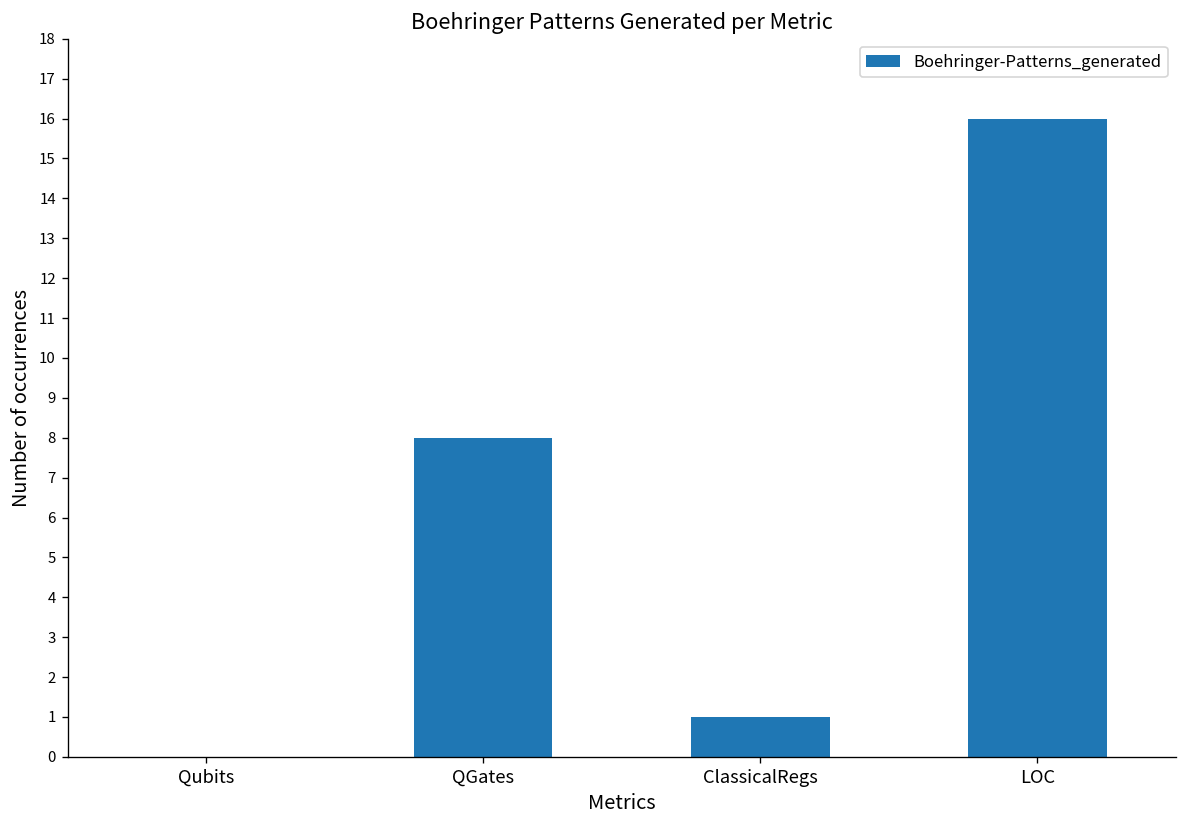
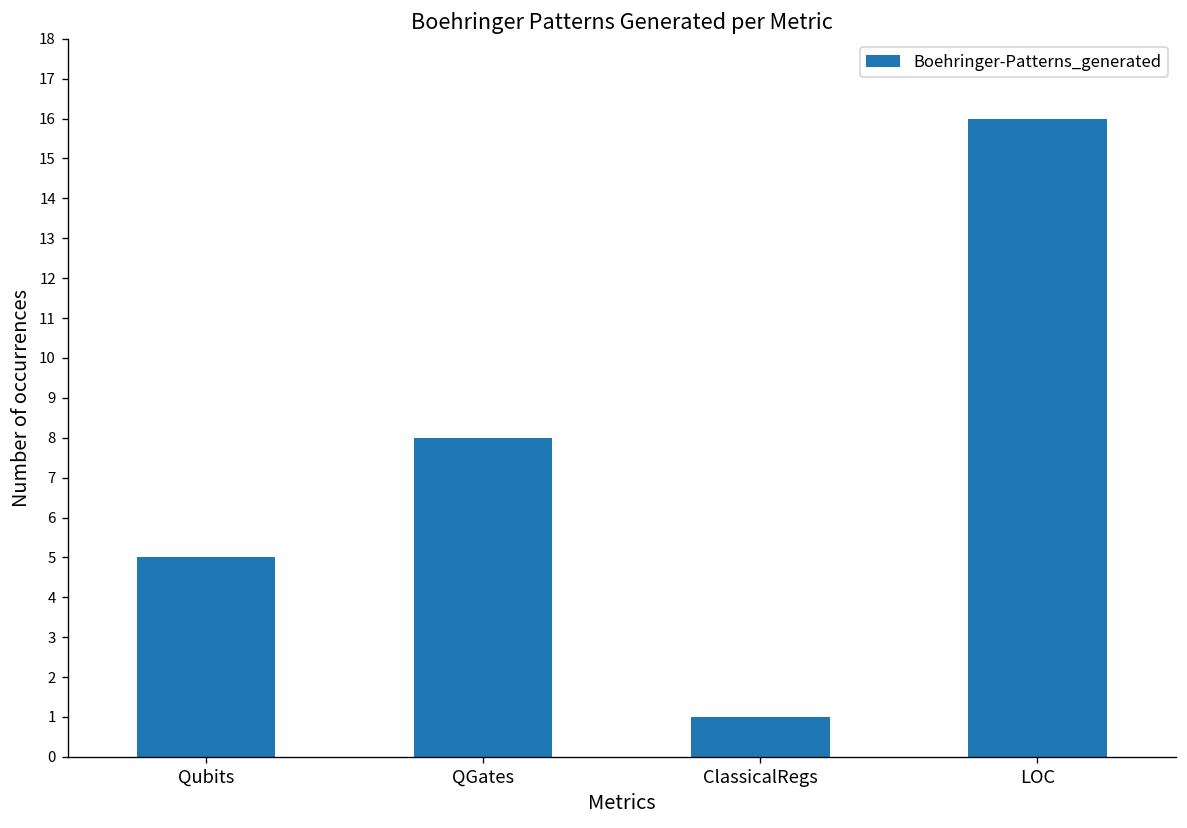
  {
-   "Qubits": 0,
+   "Qubits": 5,
    "QGates": 8,
    "ClassicalRegs": 1,
    "LOC": 16
  }
